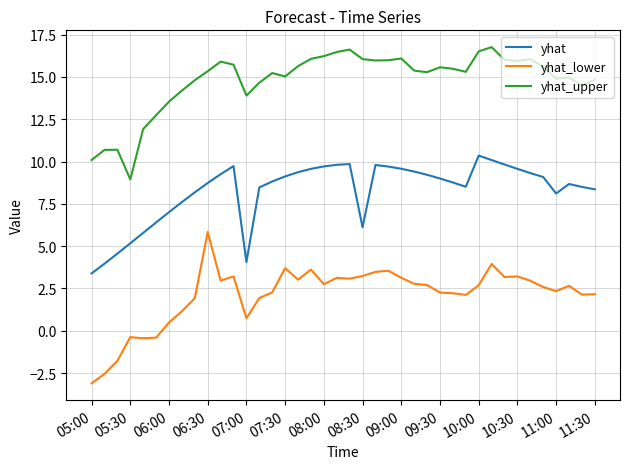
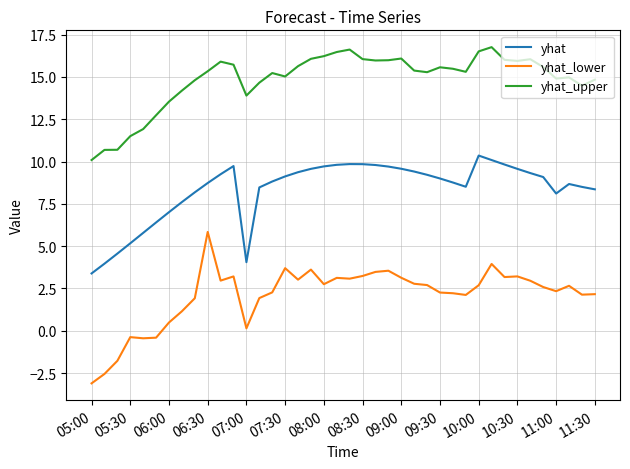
  {
    "yhat": {
      "05:00": 3.4,
      "05:30": 5.2,
      "06:00": 7.0,
      "06:30": 8.7,
      "07:00": 4.1,
      "07:30": 9.1,
      "08:00": 9.7,
-     "08:30": 6.1,
+     "08:30": 9.8,
      "09:00": 9.6,
      "09:30": 9.0,
      "10:00": 10.4,
      "10:30": 9.6,
      "11:00": 8.1,
      "11:30": 8.4
    },
    "yhat_lower": {
      "05:00": -3.1,
      "05:30": -0.4,
      "06:00": 0.5,
      "06:30": 5.8,
-     "07:00": 0.7,
+     "07:00": 0.1,
      "07:30": 3.7,
      "08:00": 2.7,
      "08:30": 3.2,
      "09:00": 3.1,
      "09:30": 2.3,
      "10:00": 2.7,
      "10:30": 3.2,
      "11:00": 2.3,
      "11:30": 2.2
    },
    "yhat_upper": {
      "05:00": 10.1,
-     "05:30": 8.9,
+     "05:30": 11.5,
      "06:00": 13.5,
      "06:30": 15.3,
      "07:00": 13.9,
      "07:30": 15.0,
      "08:00": 16.2,
      "08:30": 16.1,
      "09:00": 16.1,
      "09:30": 15.6,
      "10:00": 16.5
    }
  }
